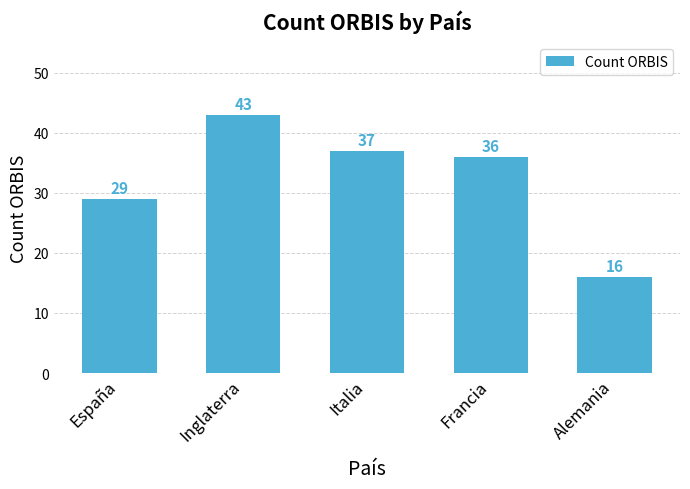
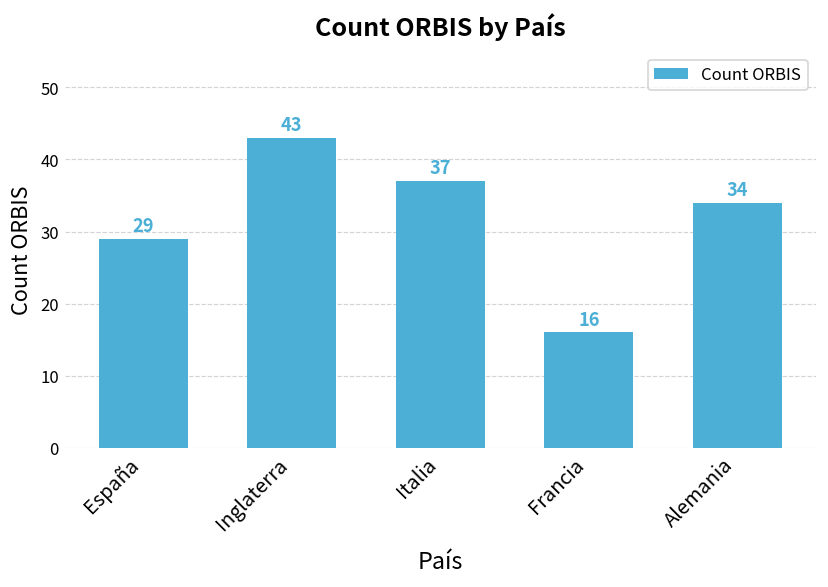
  {
    "España": 29,
    "Inglaterra": 43,
    "Italia": 37,
-   "Francia": 36,
-   "Alemania": 16
+   "Francia": 16,
+   "Alemania": 34
  }
